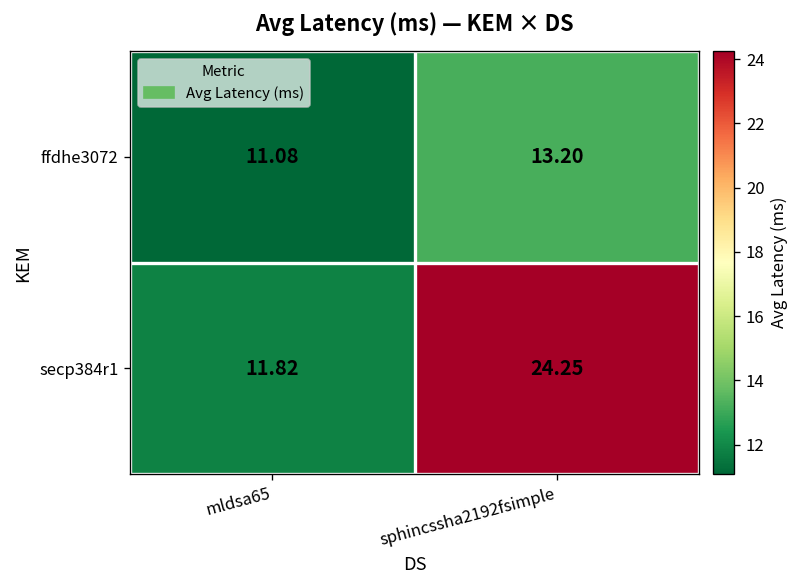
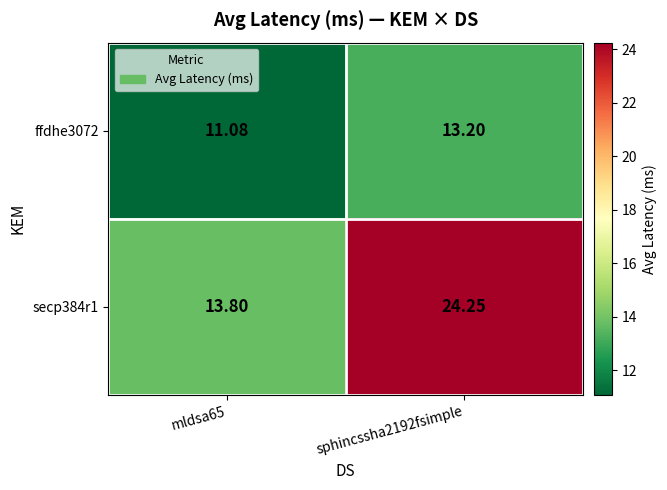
  {
    "ffdhe3072": {
      "mldsa65": 11.08,
      "sphincssha2192fsimple": 13.20
    },
    "secp384r1": {
-     "mldsa65": 11.82,
+     "mldsa65": 13.80,
      "sphincssha2192fsimple": 24.25
    }
  }
